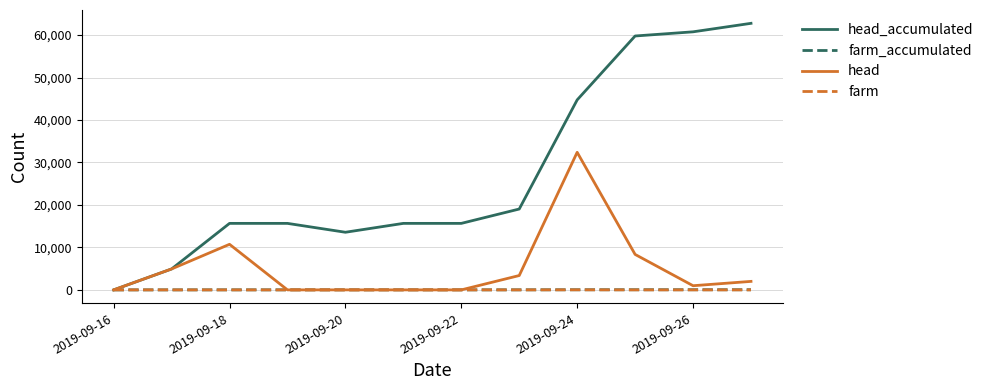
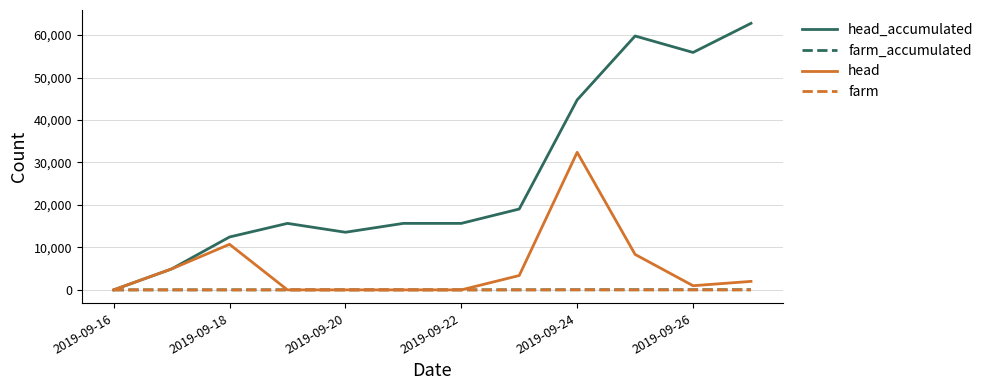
  {
    "head_accumulated": {
-     "2019-09-18": "16,000",
+     "2019-09-18": "12,000",
      "2019-09-20": "14,000",
      "2019-09-22": "16,000",
      "2019-09-24": "45,000",
-     "2019-09-26": "61,000"
+     "2019-09-26": "56,000"
    }
  }
